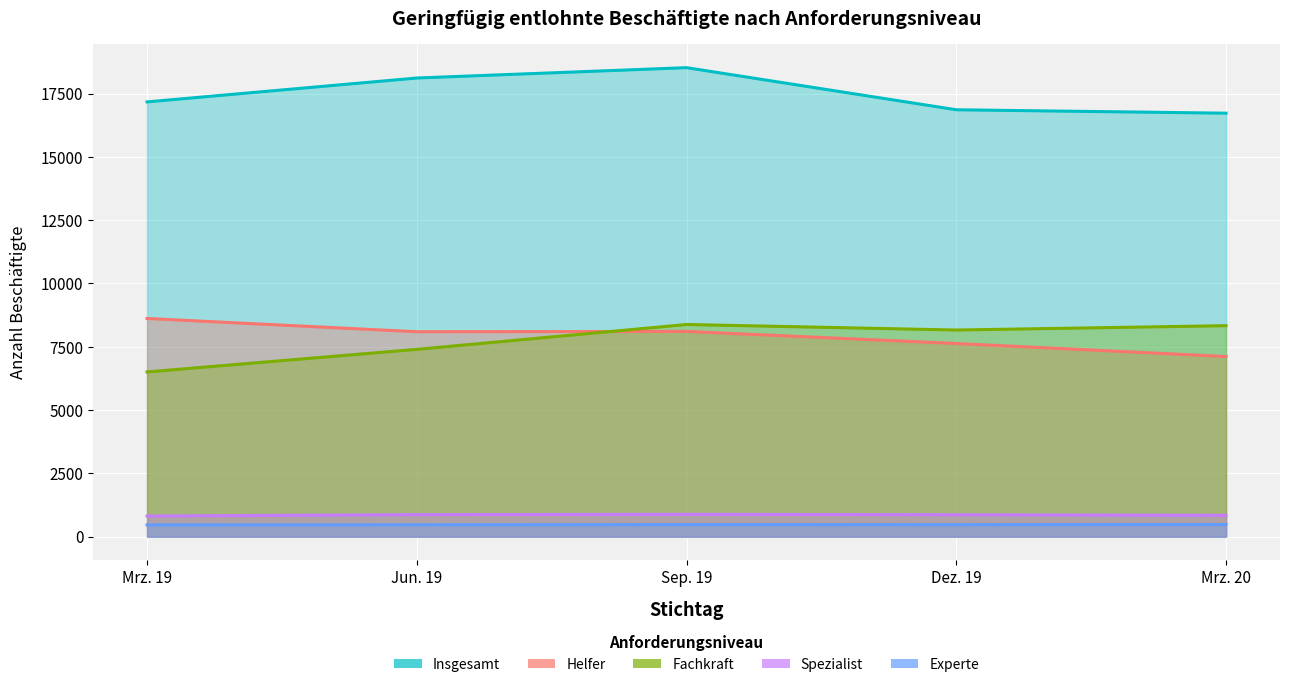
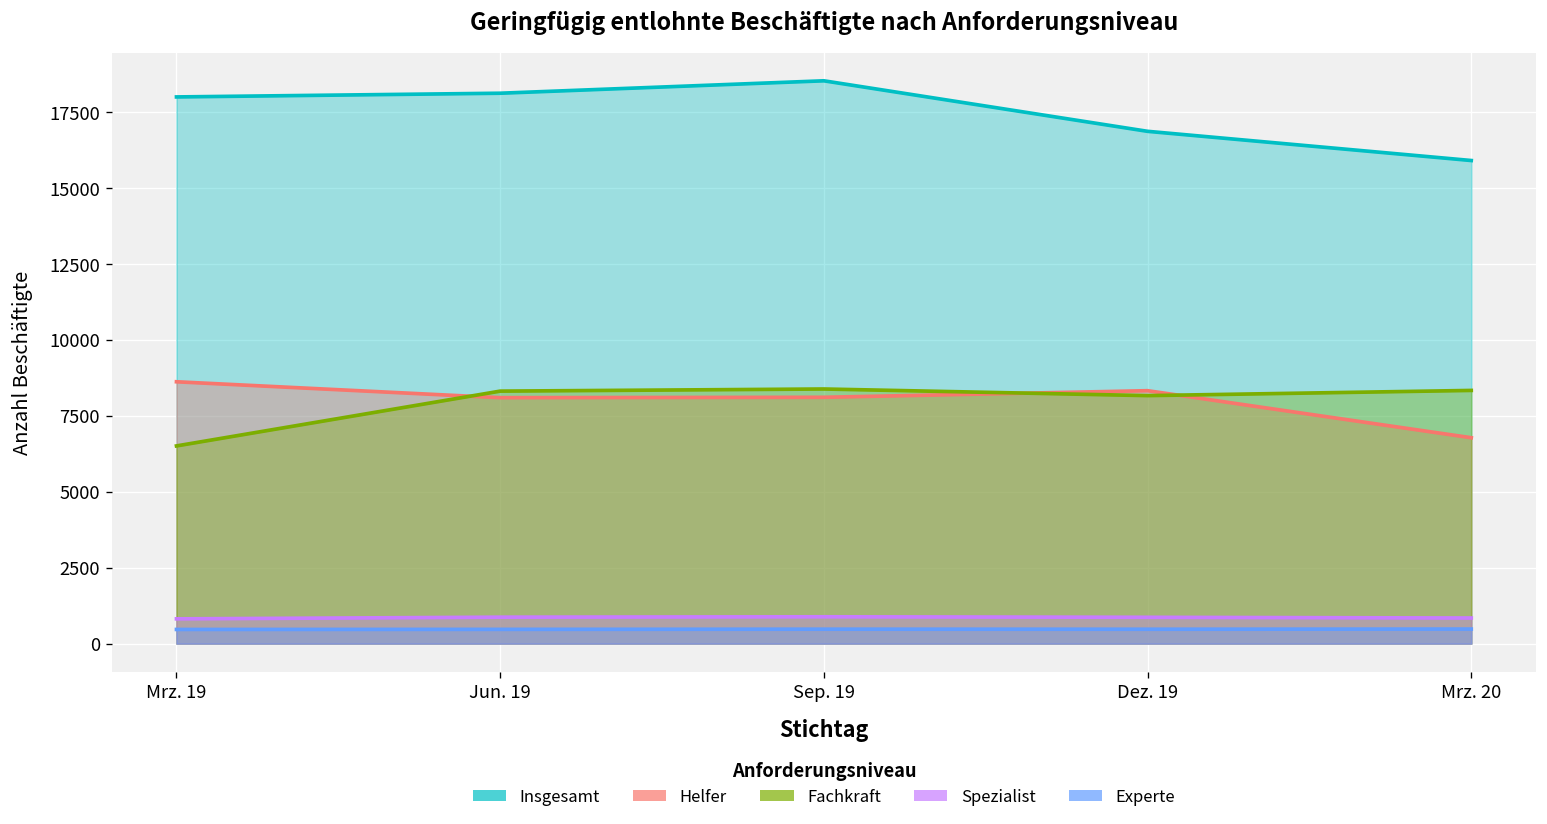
  {
    "Insgesamt": {
-     "Mrz. 19": 17200,
+     "Mrz. 19": 18000,
      "Jun. 19": 18100,
      "Sep. 19": 18500,
      "Dez. 19": 16900,
-     "Mrz. 20": 16700
+     "Mrz. 20": 15900
    },
    "Helfer": {
      "Mrz. 19": 8600,
      "Jun. 19": 8100,
      "Sep. 19": 8100,
-     "Dez. 19": 7600,
-     "Mrz. 20": 7100
+     "Dez. 19": 8300,
+     "Mrz. 20": 6800
    },
    "Fachkraft": {
      "Mrz. 19": 6500,
-     "Jun. 19": 7400,
+     "Jun. 19": 8300,
      "Sep. 19": 8400,
      "Dez. 19": 8200,
      "Mrz. 20": 8300
    }
  }
